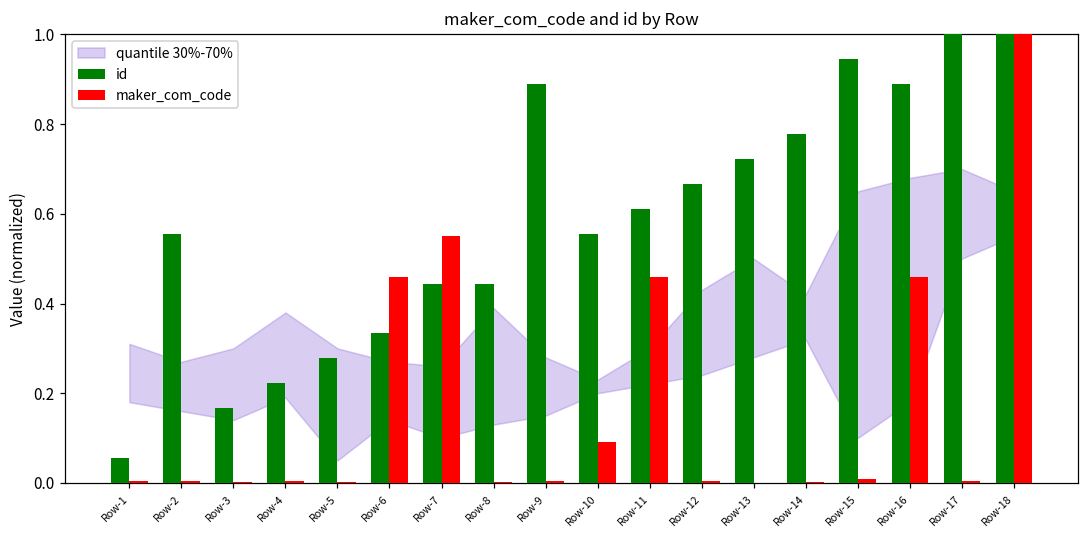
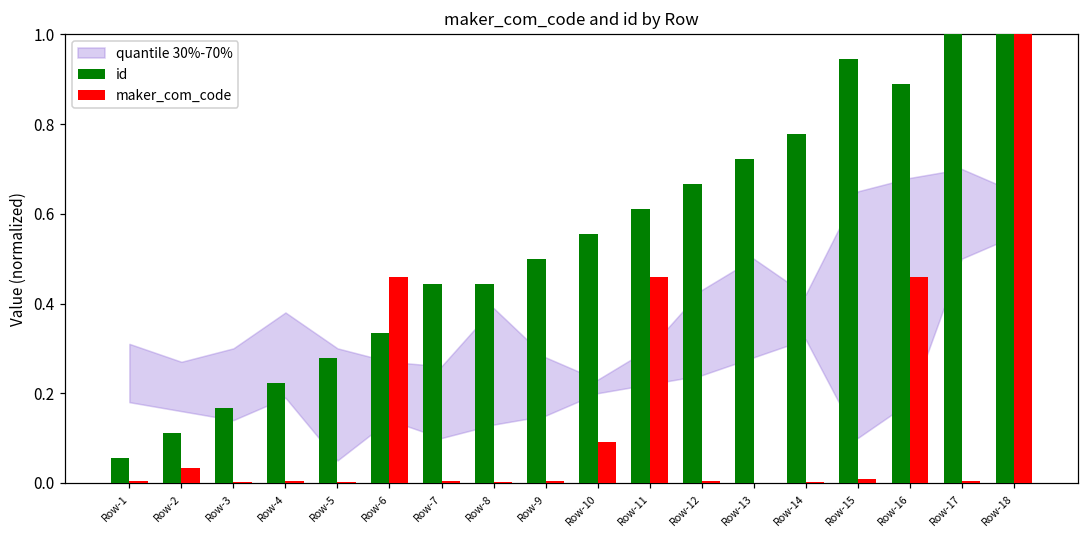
  {
    "id": {
      "Row-1": 0.06,
-     "Row-2": 0.56,
+     "Row-2": 0.11,
      "Row-3": 0.17,
      "Row-4": 0.22,
      "Row-5": 0.28,
      "Row-6": 0.33,
      "Row-7": 0.44,
      "Row-8": 0.44,
-     "Row-9": 0.89,
+     "Row-9": 0.50,
      "Row-10": 0.56,
      "Row-11": 0.61,
      "Row-12": 0.67,
      "Row-13": 0.72,
      "Row-14": 0.78,
      "Row-15": 0.94,
      "Row-16": 0.89,
      "Row-17": 1.00,
      "Row-18": 1.00
    },
    "maker_com_code": {
-     "Row-2": 0.01,
+     "Row-2": 0.03,
      "Row-6": 0.46,
-     "Row-7": 0.55,
+     "Row-7": 0.00,
      "Row-10": 0.09,
      "Row-11": 0.46,
      "Row-13": 0.00,
      "Row-15": 0.01,
      "Row-16": 0.46,
      "Row-18": 1.00
    }
  }
